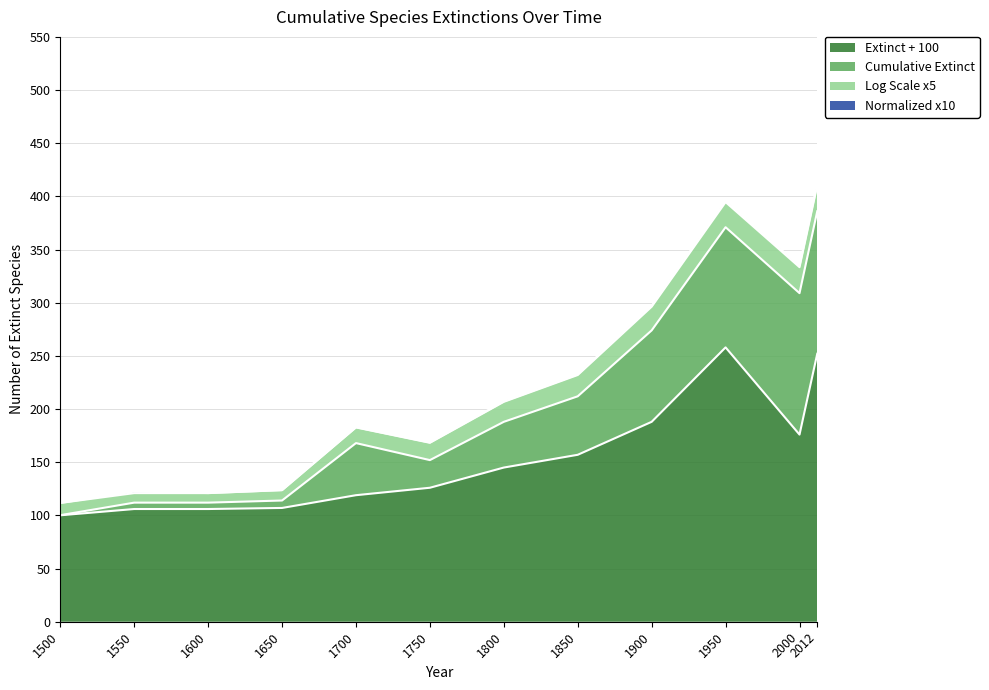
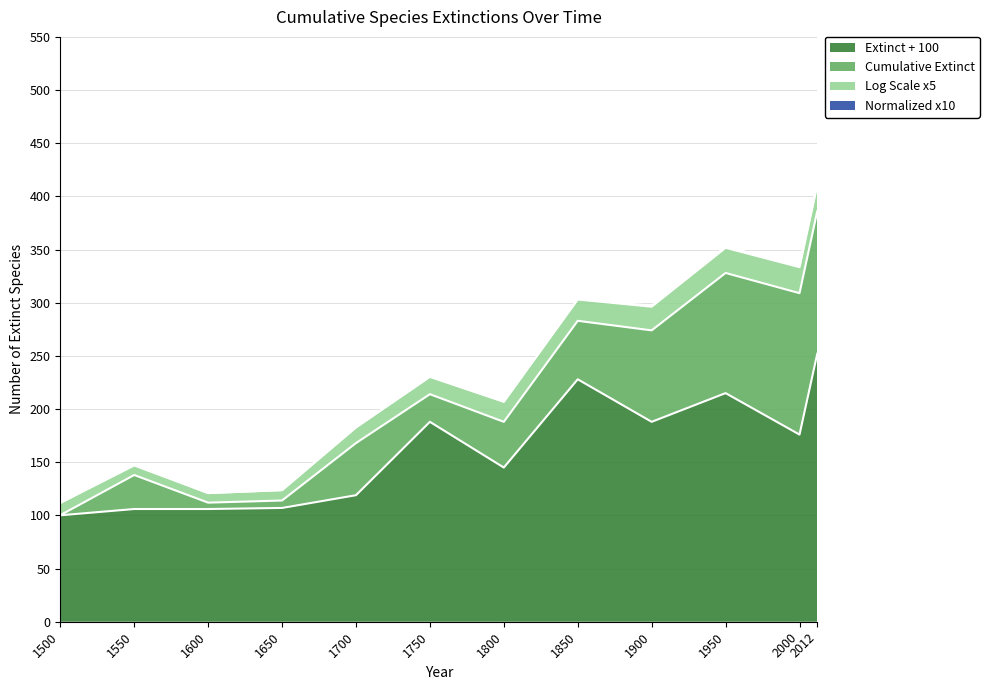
  {
    "Extinct + 100": {
      "1550": 106,
      "1600": 106,
      "1650": 107,
      "1700": 119,
-     "1750": 126,
+     "1750": 188,
      "1800": 145,
-     "1850": 157,
+     "1850": 228,
      "1900": 188,
-     "1950": 258,
+     "1950": 215,
      "2000": 176,
      "2012": 252
    },
    "Cumulative Extinct": {
-     "1550": 6,
+     "1550": 32,
      "1600": 6,
      "1650": 7,
      "1700": 49,
      "1750": 26,
      "1800": 43,
      "1850": 55,
      "1900": 86,
      "1950": 113,
      "2000": 133,
      "2012": 134
    }
  }
